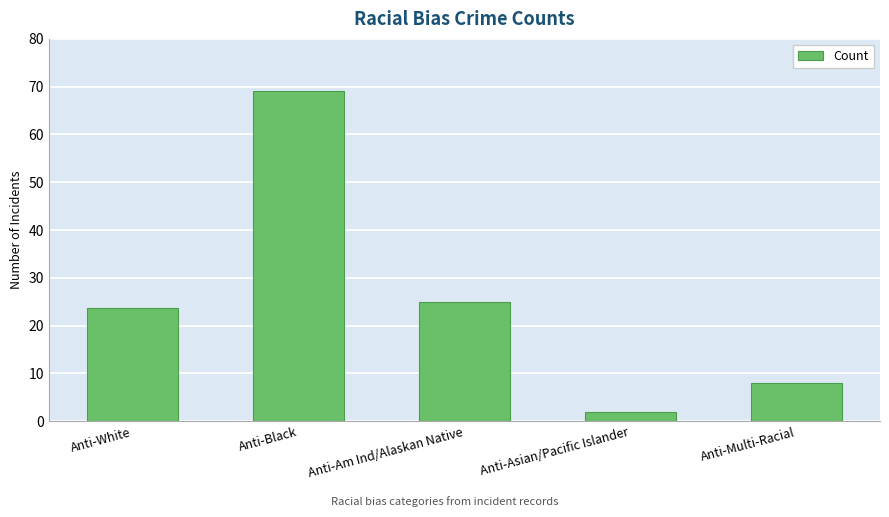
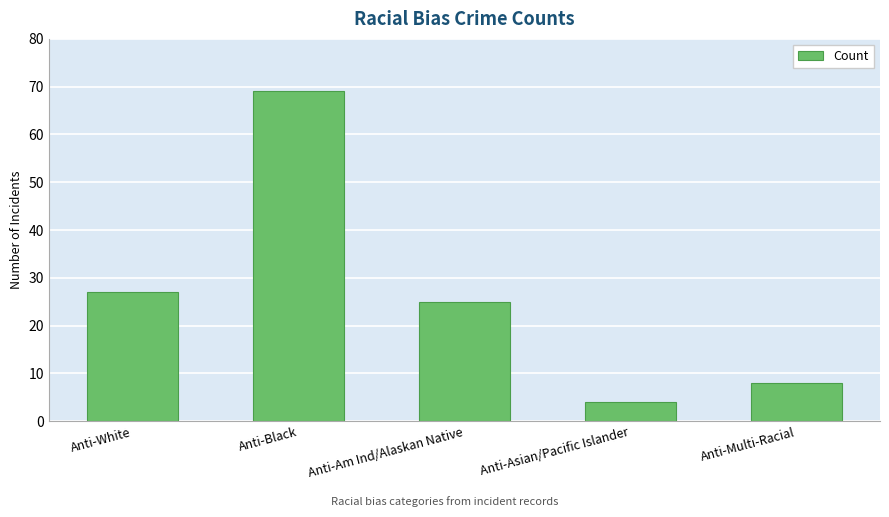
  {
-   "Anti-White": 24,
+   "Anti-White": 27,
    "Anti-Black": 69,
    "Anti-Am Ind/Alaskan Native": 25,
-   "Anti-Asian/Pacific Islander": 2,
+   "Anti-Asian/Pacific Islander": 4,
    "Anti-Multi-Racial": 8
  }
